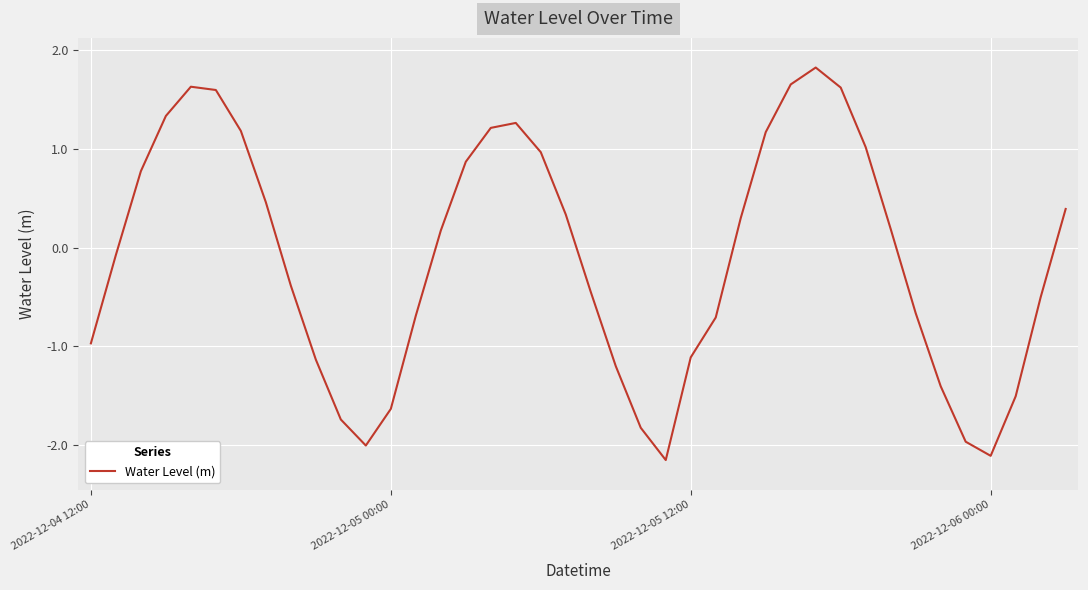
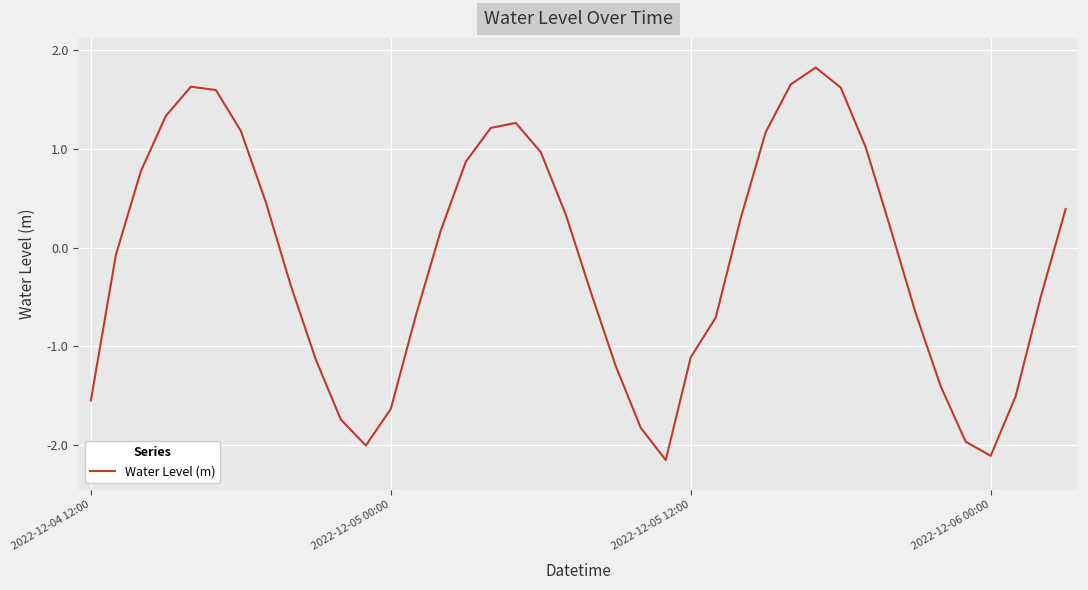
  {
-   "2022-12-04 12:00": -1.0,
+   "2022-12-04 12:00": -1.5,
    "2022-12-05 00:00": -1.6,
    "2022-12-05 12:00": -1.1,
    "2022-12-06 00:00": -2.1
  }
